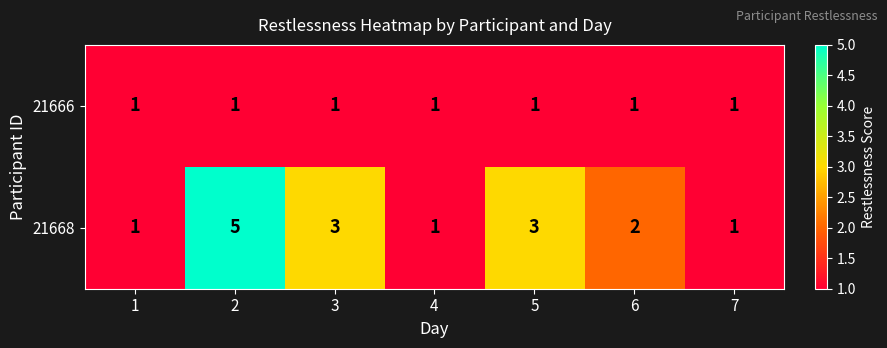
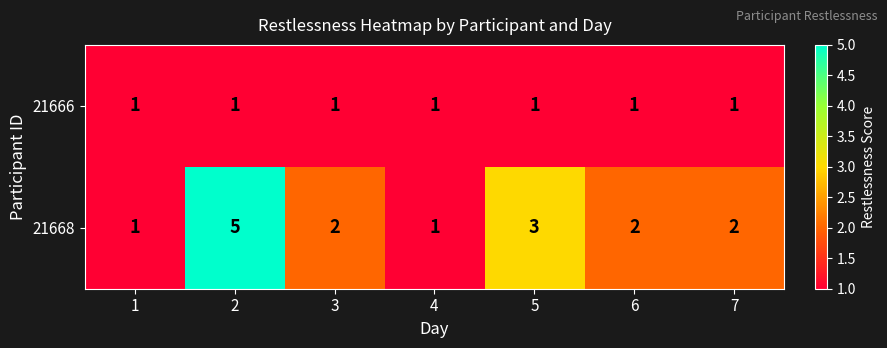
  {
    "21666": {
      "1": 1,
      "2": 1,
      "3": 1,
      "4": 1,
      "5": 1,
      "6": 1,
      "7": 1
    },
    "21668": {
      "1": 1,
      "2": 5,
-     "3": 3,
+     "3": 2,
      "4": 1,
      "5": 3,
      "6": 2,
-     "7": 1
+     "7": 2
    }
  }
